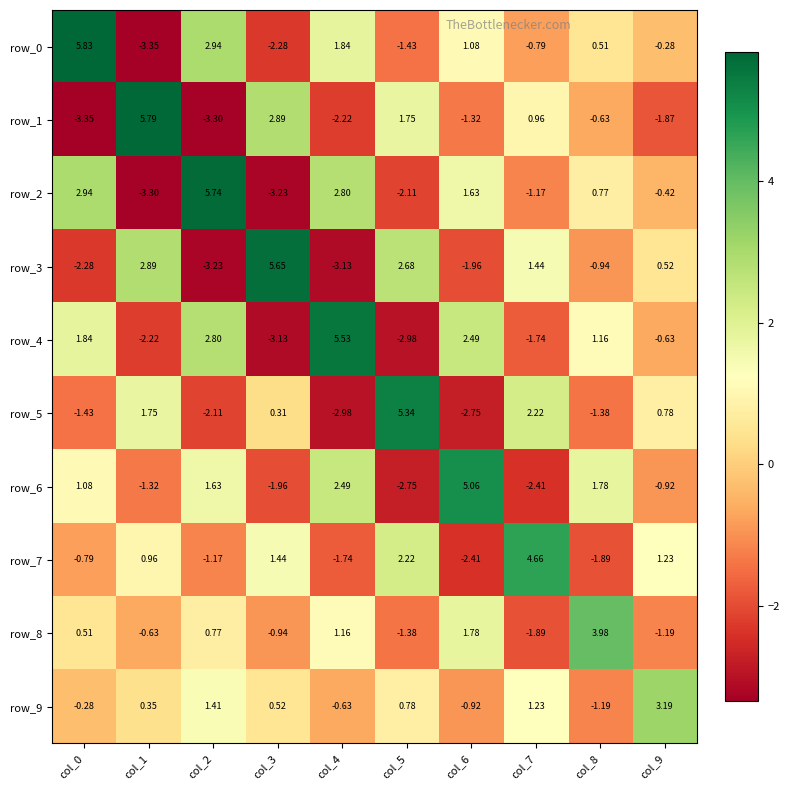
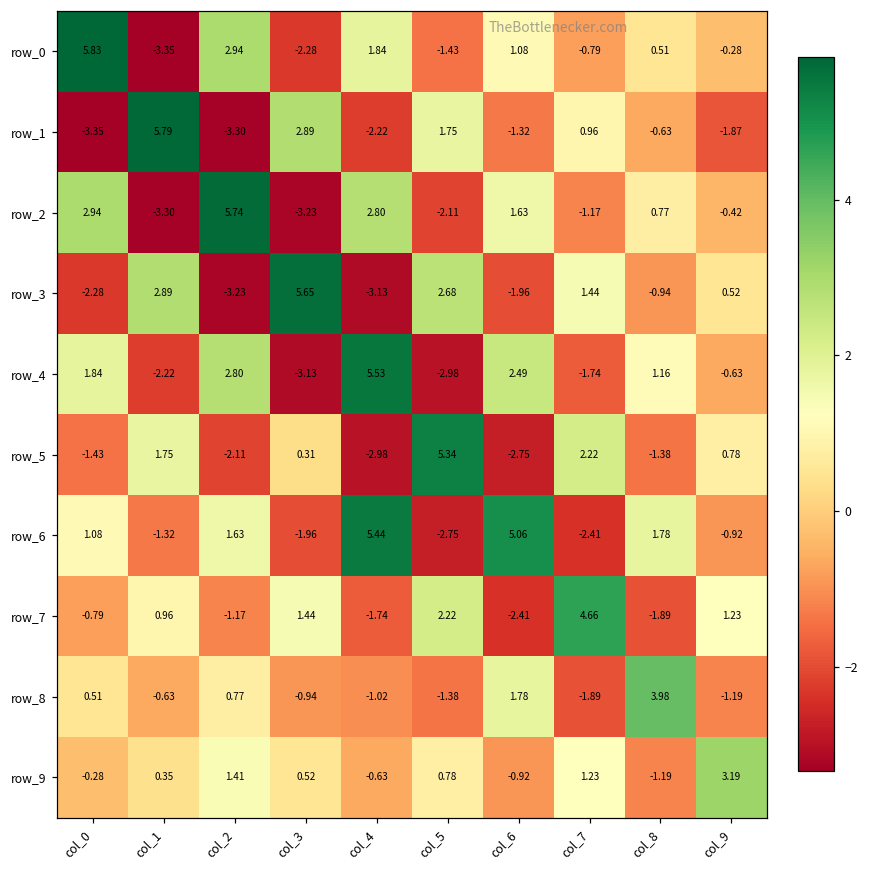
  {
    "row_0": {
      "col_0": 5.83,
      "col_1": -3.35,
      "col_2": 2.94,
      "col_3": -2.28,
      "col_4": 1.84,
      "col_5": -1.43,
      "col_6": 1.08,
      "col_7": -0.79,
      "col_8": 0.51,
      "col_9": -0.28
    },
    "row_1": {
      "col_0": -3.35,
      "col_1": 5.79,
      "col_2": -3.30,
      "col_3": 2.89,
      "col_4": -2.22,
      "col_5": 1.75,
      "col_6": -1.32,
      "col_7": 0.96,
      "col_8": -0.63,
      "col_9": -1.87
    },
    "row_2": {
      "col_0": 2.94,
      "col_1": -3.30,
      "col_2": 5.74,
      "col_3": -3.23,
      "col_4": 2.80,
      "col_5": -2.11,
      "col_6": 1.63,
      "col_7": -1.17,
      "col_8": 0.77,
      "col_9": -0.42
    },
    "row_3": {
      "col_0": -2.28,
      "col_1": 2.89,
      "col_2": -3.23,
      "col_3": 5.65,
      "col_4": -3.13,
      "col_5": 2.68,
      "col_6": -1.96,
      "col_7": 1.44,
      "col_8": -0.94,
      "col_9": 0.52
    },
    "row_4": {
      "col_0": 1.84,
      "col_1": -2.22,
      "col_2": 2.80,
      "col_3": -3.13,
      "col_4": 5.53,
      "col_5": -2.98,
      "col_6": 2.49,
      "col_7": -1.74,
      "col_8": 1.16,
      "col_9": -0.63
    },
    "row_5": {
      "col_0": -1.43,
      "col_1": 1.75,
      "col_2": -2.11,
      "col_3": 0.31,
      "col_4": -2.98,
      "col_5": 5.34,
      "col_6": -2.75,
      "col_7": 2.22,
      "col_8": -1.38,
      "col_9": 0.78
    },
    "row_6": {
      "col_0": 1.08,
      "col_1": -1.32,
      "col_2": 1.63,
      "col_3": -1.96,
-     "col_4": 2.49,
+     "col_4": 5.44,
      "col_5": -2.75,
      "col_6": 5.06,
      "col_7": -2.41,
      "col_8": 1.78,
      "col_9": -0.92
    },
    "row_7": {
      "col_0": -0.79,
      "col_1": 0.96,
      "col_2": -1.17,
      "col_3": 1.44,
      "col_4": -1.74,
      "col_5": 2.22,
      "col_6": -2.41,
      "col_7": 4.66,
      "col_8": -1.89,
      "col_9": 1.23
    },
    "row_8": {
      "col_0": 0.51,
      "col_1": -0.63,
      "col_2": 0.77,
      "col_3": -0.94,
-     "col_4": 1.16,
+     "col_4": -1.02,
      "col_5": -1.38,
      "col_6": 1.78,
      "col_7": -1.89,
      "col_8": 3.98,
      "col_9": -1.19
    },
    "row_9": {
      "col_0": -0.28,
      "col_1": 0.35,
      "col_2": 1.41,
      "col_3": 0.52,
      "col_4": -0.63,
      "col_5": 0.78,
      "col_6": -0.92,
      "col_7": 1.23,
      "col_8": -1.19,
      "col_9": 3.19
    }
  }
